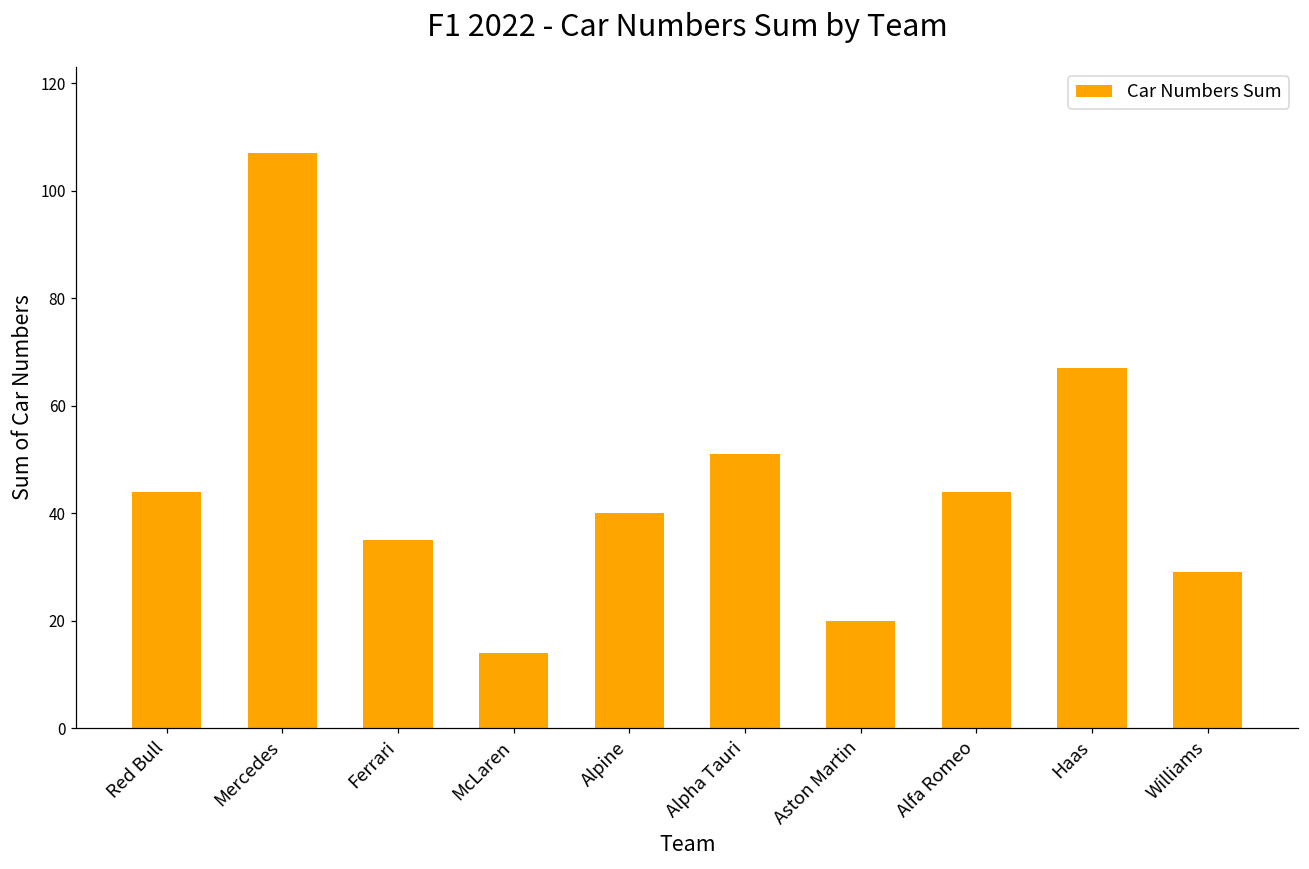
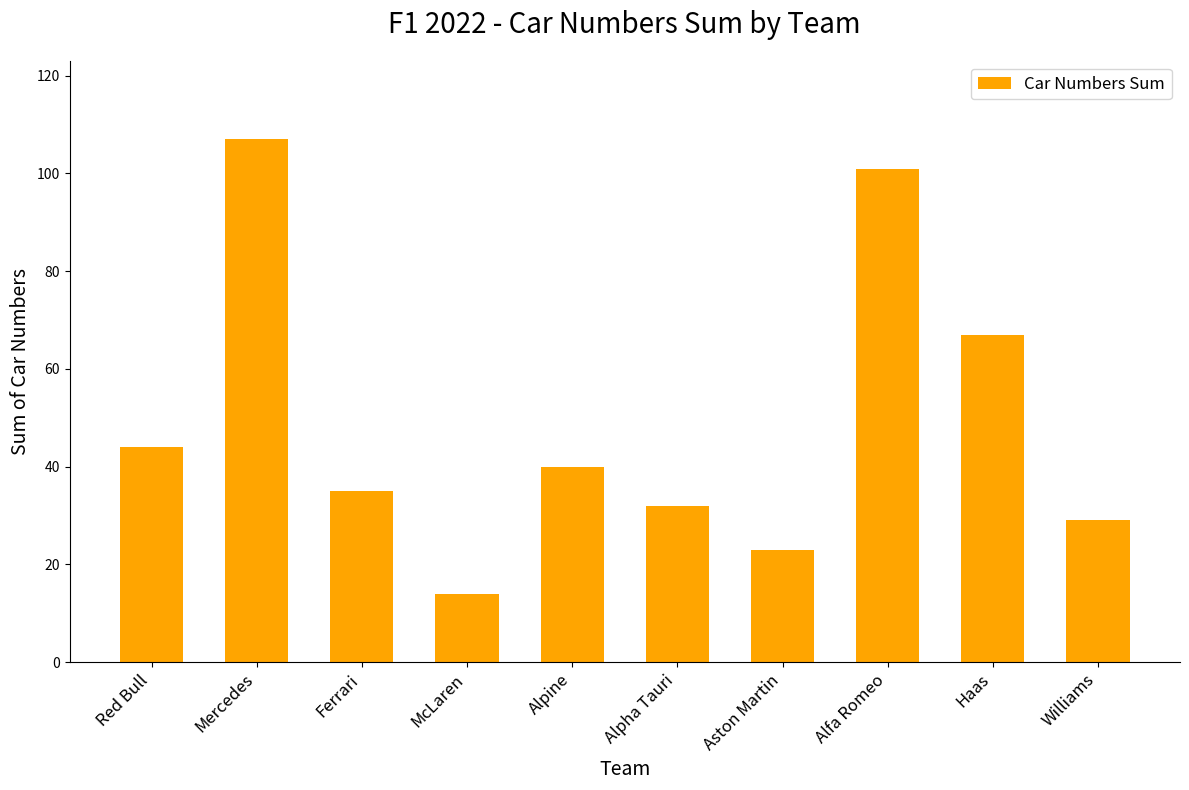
  {
    "Red Bull": 44,
    "Mercedes": 107,
    "Ferrari": 35,
    "McLaren": 14,
    "Alpine": 40,
-   "Alpha Tauri": 51,
-   "Aston Martin": 20,
-   "Alfa Romeo": 44,
+   "Alpha Tauri": 32,
+   "Aston Martin": 23,
+   "Alfa Romeo": 101,
    "Haas": 67,
    "Williams": 29
  }
